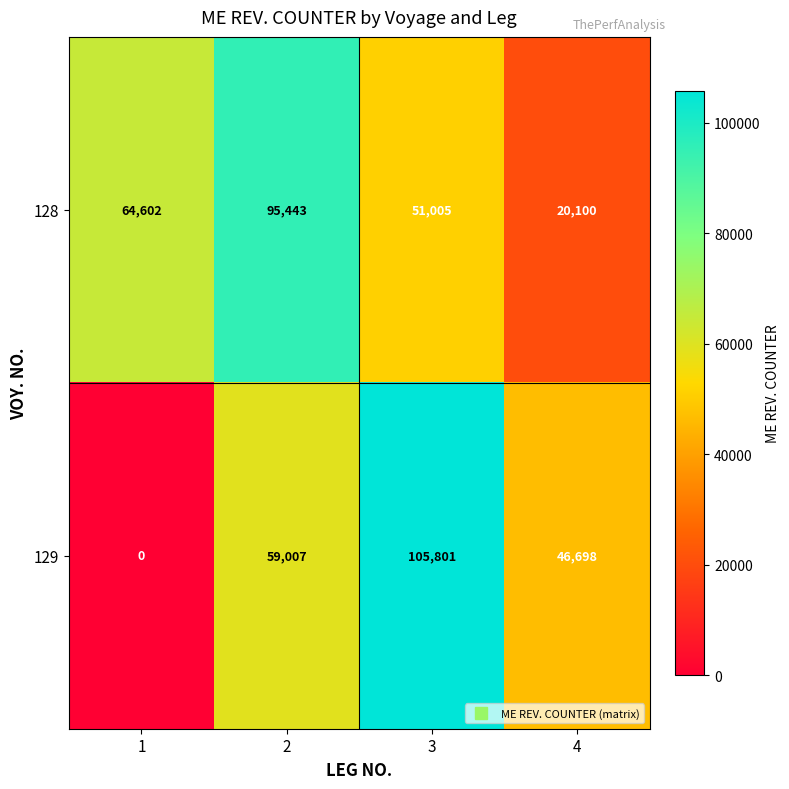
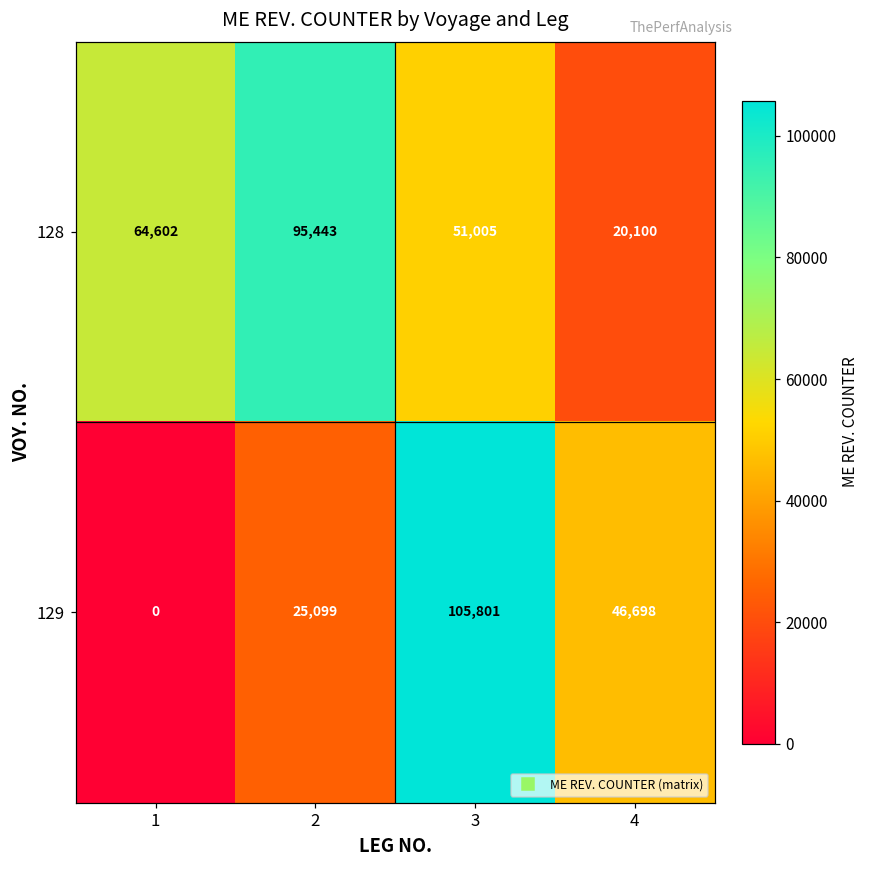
  {
    "128": {
      "1": "64,602",
      "2": "95,443",
      "3": "51,005",
      "4": "20,100"
    },
    "129": {
      "1": "0",
-     "2": "59,007",
+     "2": "25,099",
      "3": "105,801",
      "4": "46,698"
    }
  }
